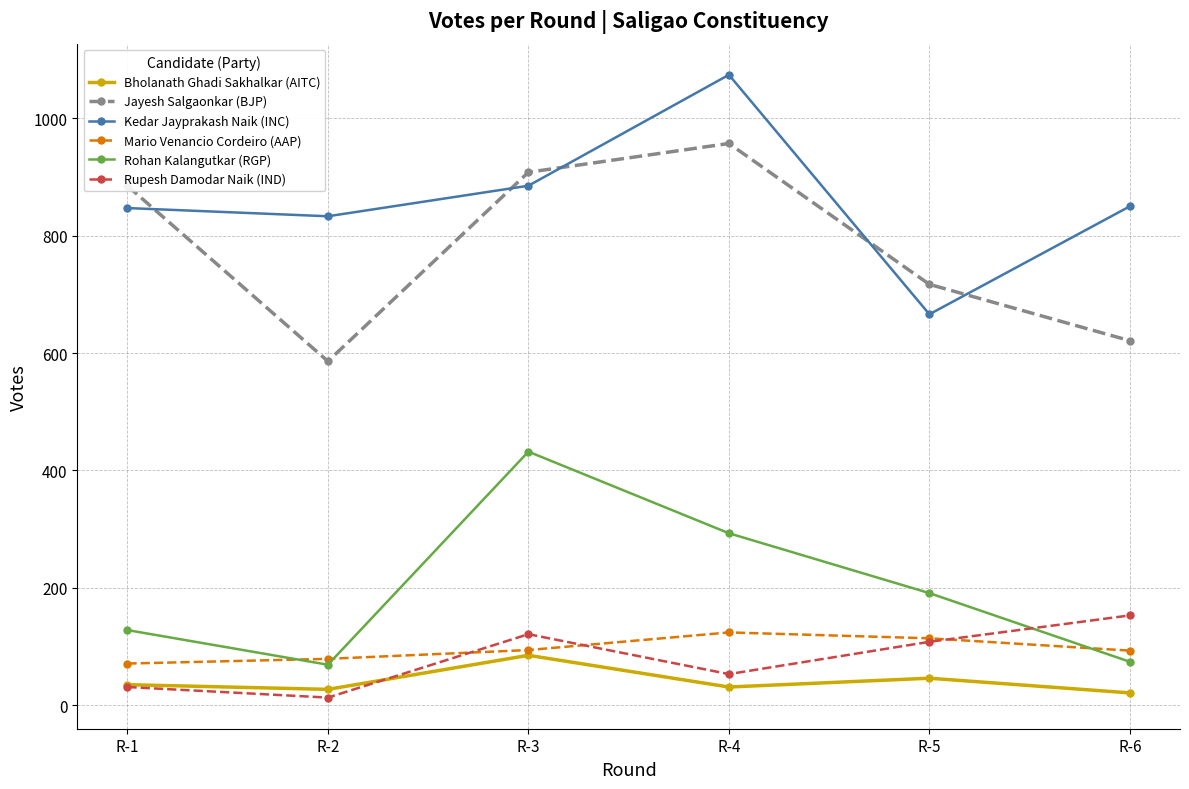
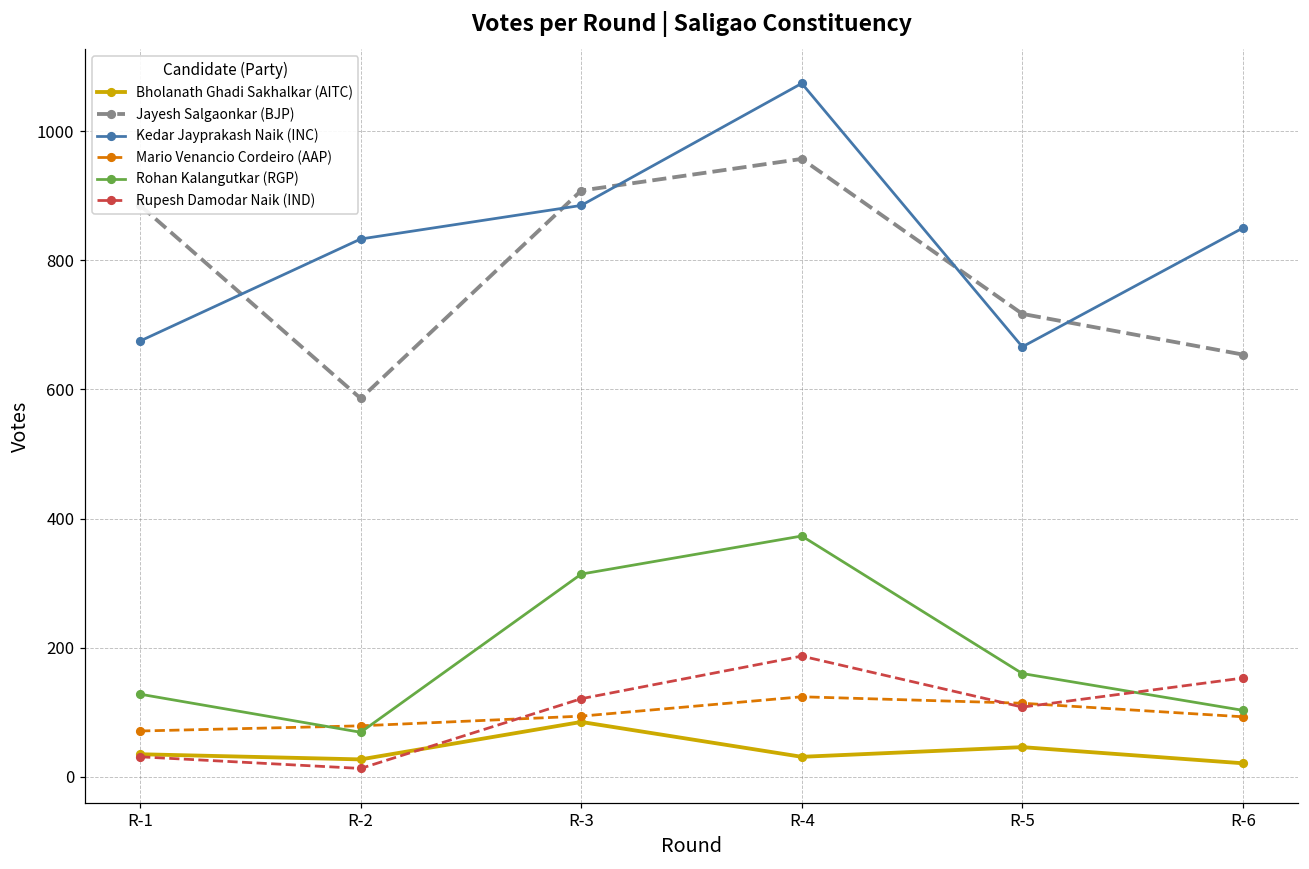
  {
    "Jayesh Salgaonkar (BJP)": {
      "R-2": 590,
      "R-3": 910,
      "R-4": 960,
      "R-5": 720,
-     "R-6": 620
+     "R-6": 650
    },
    "Kedar Jayprakash Naik (INC)": {
-     "R-1": 850,
+     "R-1": 680,
      "R-2": 830,
      "R-3": 890,
      "R-4": 1070,
      "R-5": 670,
      "R-6": 850
    },
    "Rohan Kalangutkar (RGP)": {
      "R-1": 130,
      "R-2": 70,
-     "R-3": 430,
-     "R-4": 290,
-     "R-5": 190,
-     "R-6": 70
+     "R-3": 310,
+     "R-4": 370,
+     "R-5": 160,
+     "R-6": 100
    },
    "Rupesh Damodar Naik (IND)": {
      "R-2": 10,
      "R-3": 120,
-     "R-4": 50,
+     "R-4": 190,
      "R-5": 110,
      "R-6": 150
    }
  }
